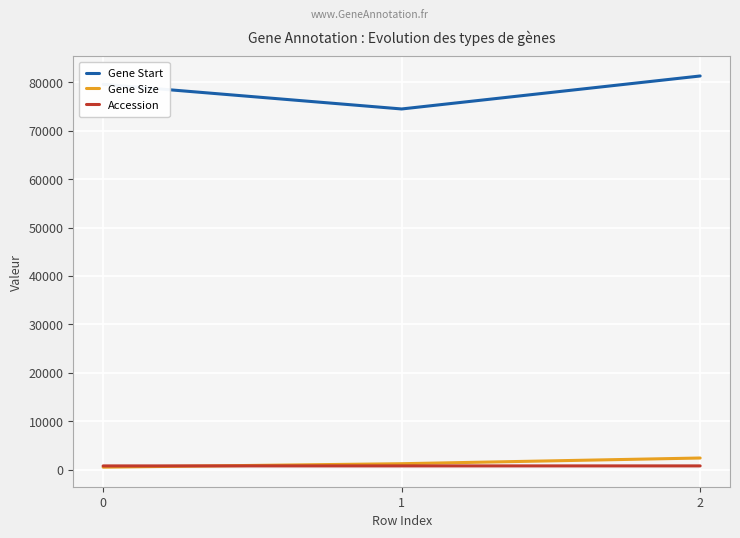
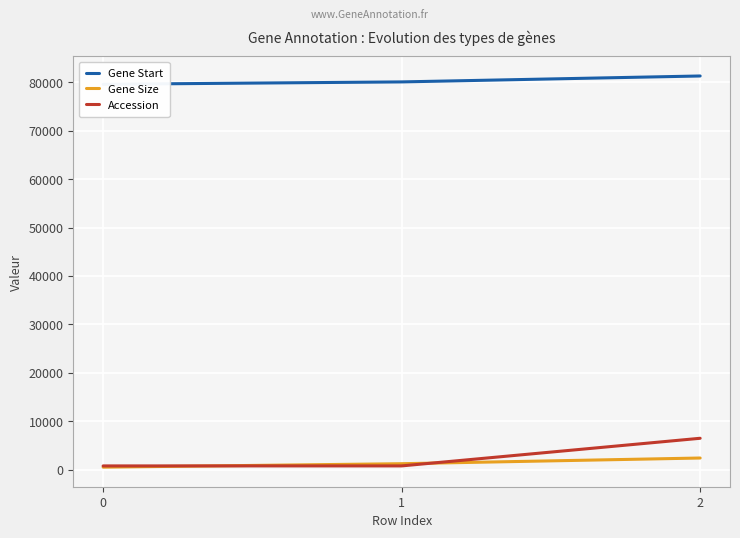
  {
    "Gene Start": {
-     "1": 75000,
+     "1": 80000,
      "2": 81000
    },
    "Gene Size": {
      "2": 2000
    },
    "Accession": {
-     "2": 1000
+     "2": 6000
    }
  }
